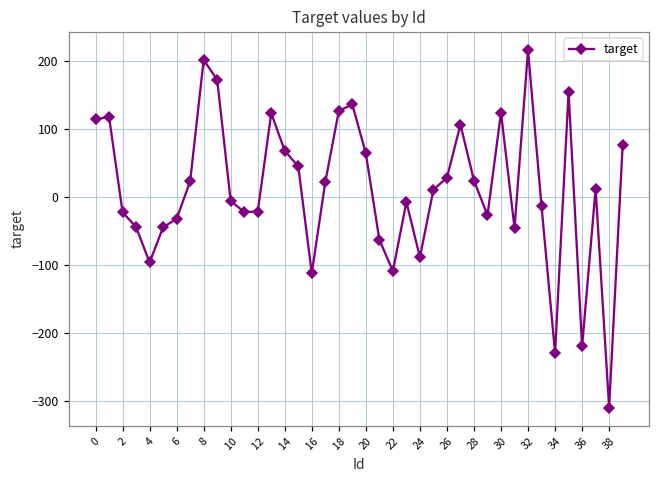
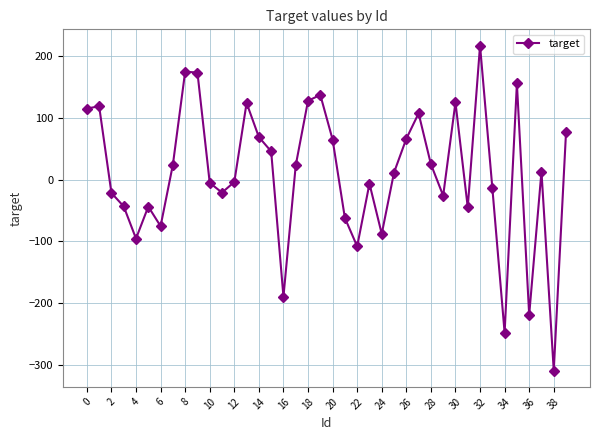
  {
    "0": 110,
    "2": -20,
    "4": -100,
-   "6": -30,
-   "8": 200,
+   "6": -80,
+   "8": 170,
    "10": -10,
-   "12": -20,
+   "12": 0,
    "14": 70,
-   "16": -110,
+   "16": -190,
    "18": 130,
    "20": 60,
    "22": -110,
    "24": -90,
-   "26": 30,
+   "26": 70,
    "28": 20,
    "30": 120,
    "32": 220,
-   "34": -230,
+   "34": -250,
    "36": -220,
    "38": -310
  }
